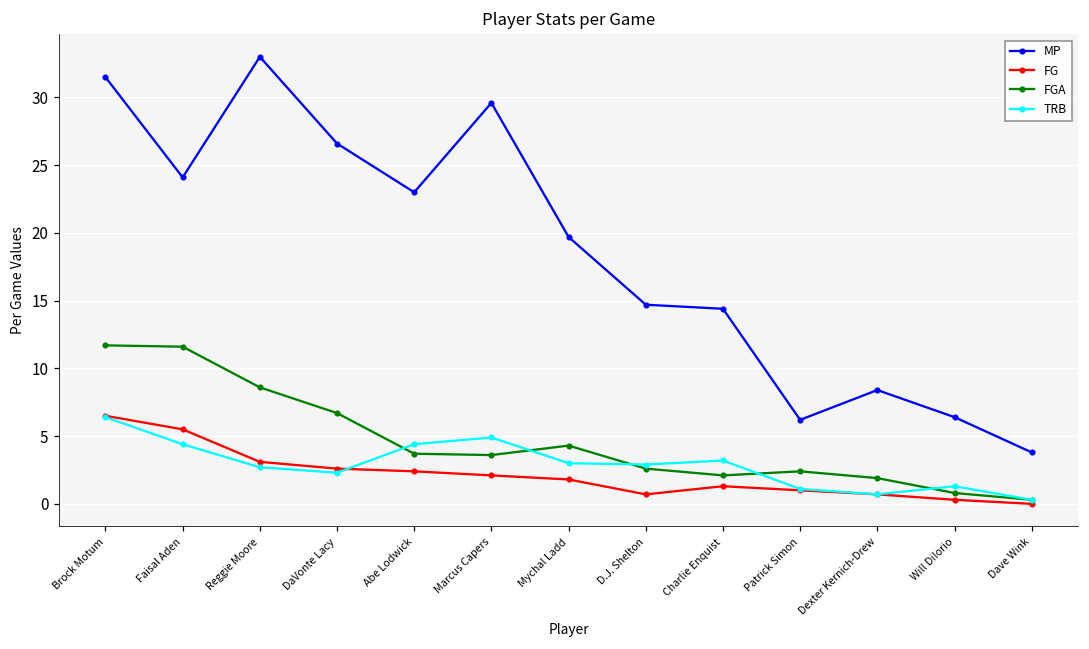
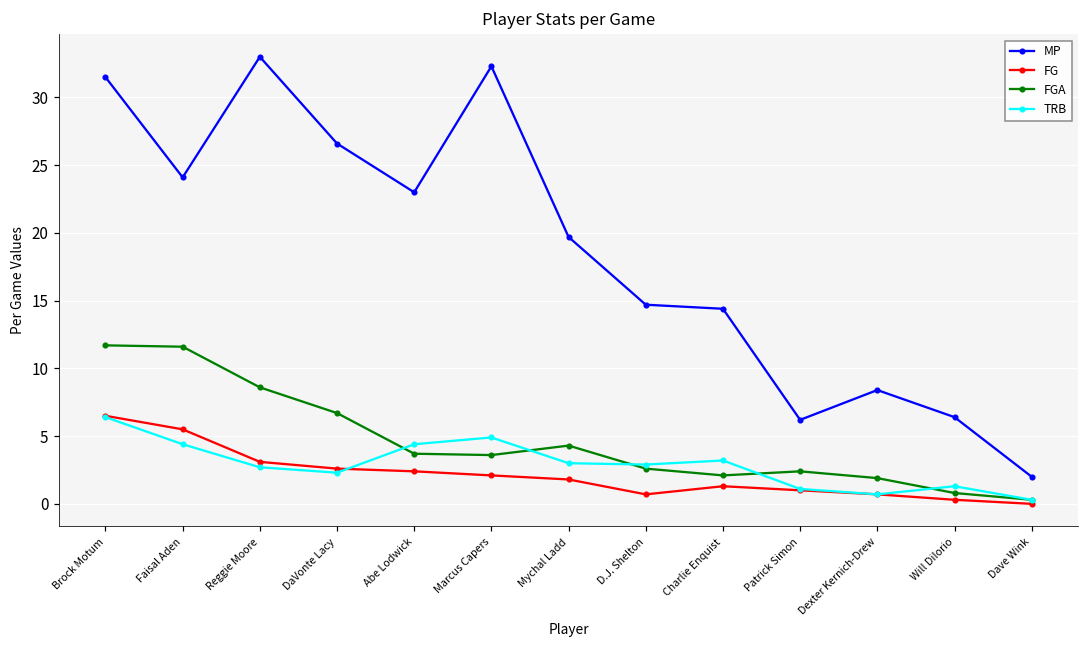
  {
    "MP": {
      "Brock Motum": 31.5,
      "Faisal Aden": 24.1,
      "Reggie Moore": 33.0,
      "DaVonte Lacy": 26.6,
      "Abe Lodwick": 23.0,
-     "Marcus Capers": 29.6,
+     "Marcus Capers": 32.3,
      "Mychal Ladd": 19.7,
      "D.J. Shelton": 14.7,
      "Charlie Enquist": 14.4,
      "Patrick Simon": 6.2,
      "Dexter Kernich-Drew": 8.4,
      "Will DiIorio": 6.4,
-     "Dave Wink": 3.8
+     "Dave Wink": 2.0
    },
    "FG": {
      "Faisal Aden": 5.5,
      "Reggie Moore": 3.1,
      "DaVonte Lacy": 2.6,
      "Abe Lodwick": 2.4,
      "Marcus Capers": 2.1,
      "Mychal Ladd": 1.8,
      "D.J. Shelton": 0.7,
      "Charlie Enquist": 1.3,
      "Will DiIorio": 0.3,
      "Dave Wink": 0.0
    },
    "FGA": {
      "Brock Motum": 11.7,
      "Faisal Aden": 11.6,
      "Reggie Moore": 8.6,
      "DaVonte Lacy": 6.7,
      "Abe Lodwick": 3.7,
      "Marcus Capers": 3.6,
      "Mychal Ladd": 4.3,
      "D.J. Shelton": 2.6,
      "Charlie Enquist": 2.1,
      "Patrick Simon": 2.4,
      "Dexter Kernich-Drew": 1.9,
      "Will DiIorio": 0.8
    },
    "TRB": {
      "Faisal Aden": 4.4,
      "Reggie Moore": 2.7,
      "DaVonte Lacy": 2.3,
      "Abe Lodwick": 4.4,
      "Marcus Capers": 4.9,
      "Mychal Ladd": 3.0,
      "D.J. Shelton": 2.9,
      "Charlie Enquist": 3.2,
      "Will DiIorio": 1.3
    }
  }
